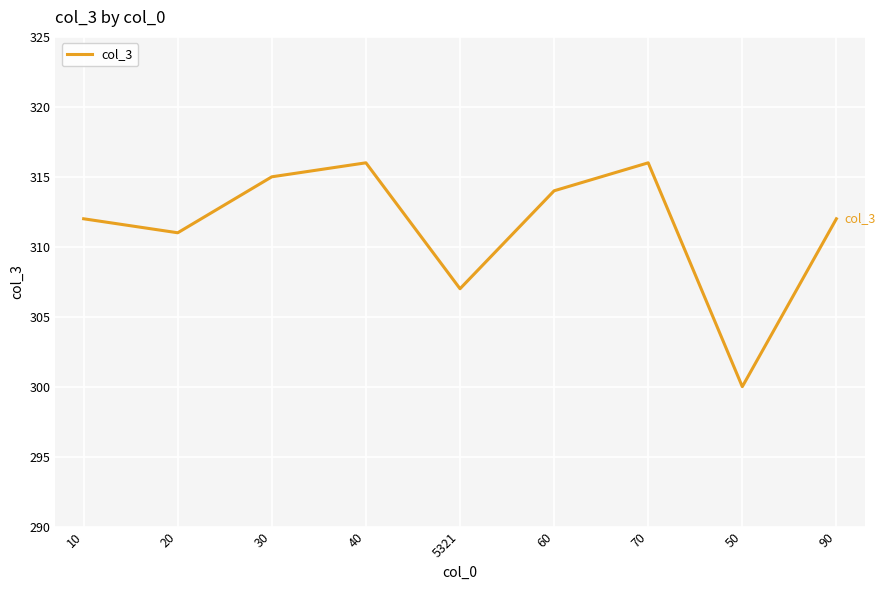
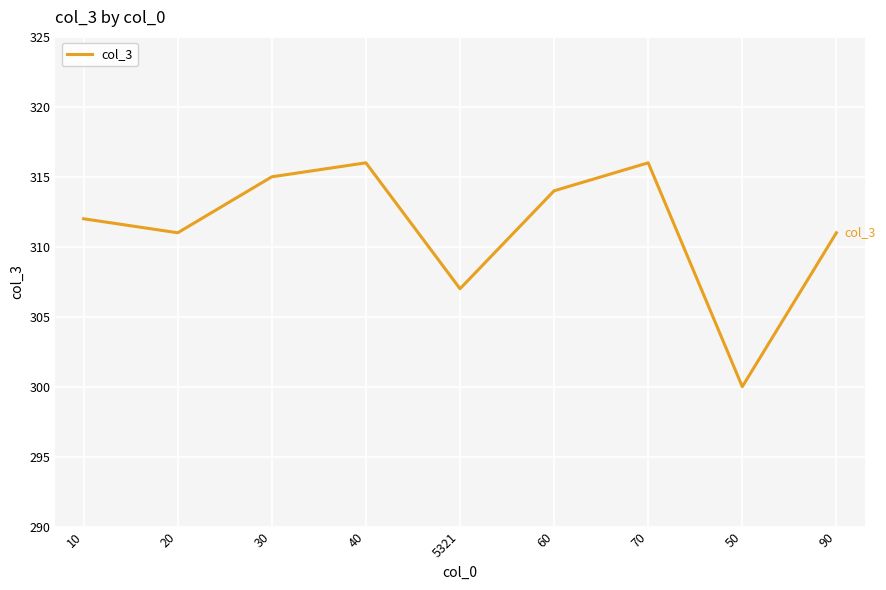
  {
    "10": 312,
    "20": 311,
    "30": 315,
    "40": 316,
    "5321": 307,
    "60": 314,
    "70": 316,
    "50": 300,
-   "90": 312
+   "90": 311
  }
